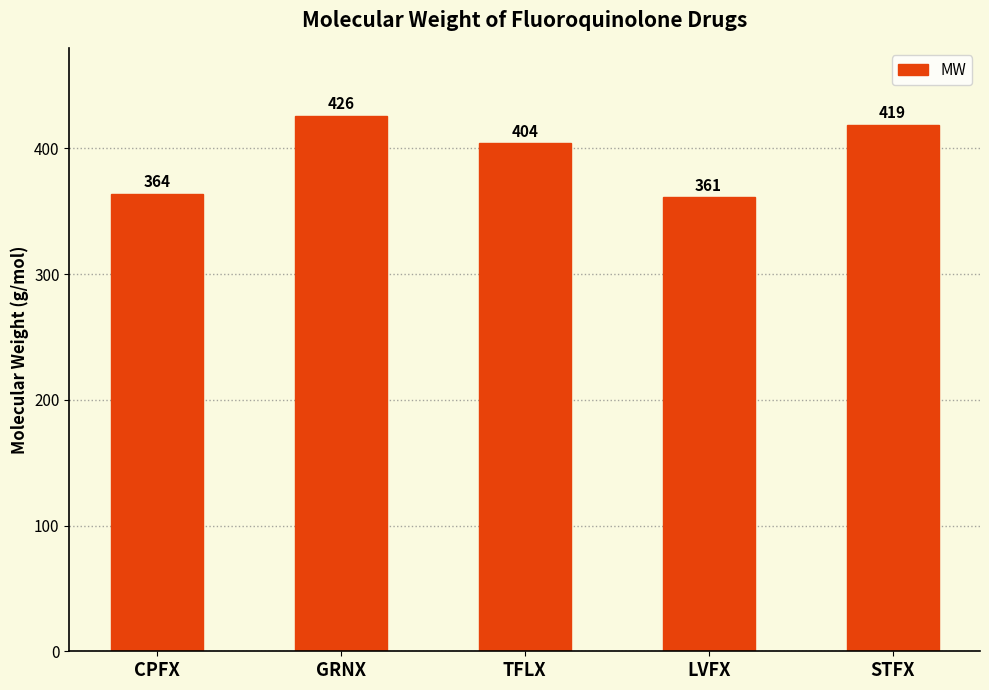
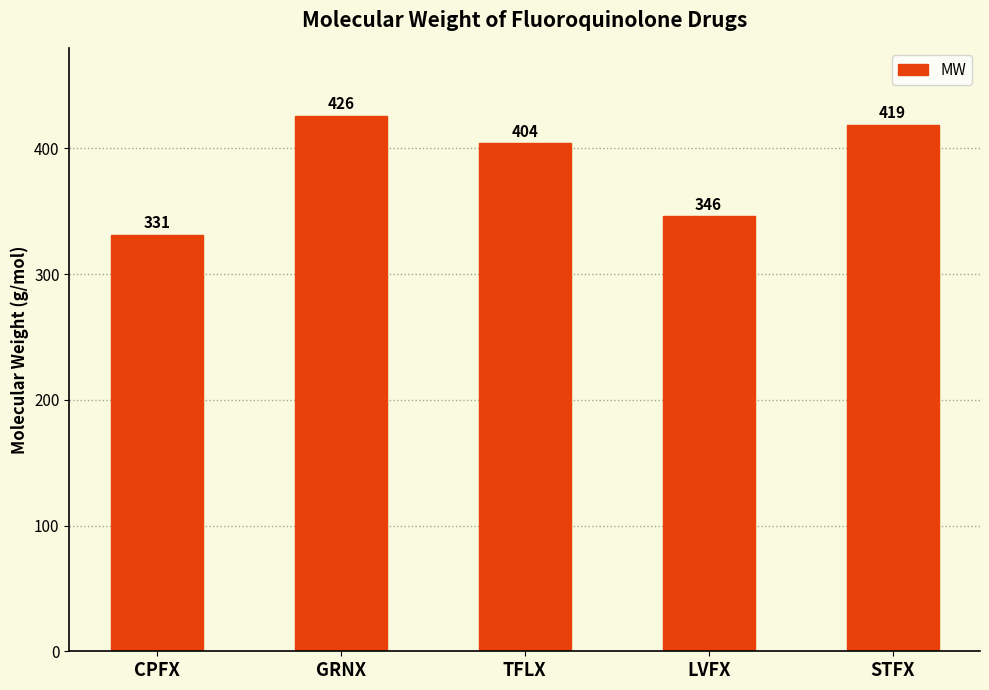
  {
-   "CPFX": 364,
+   "CPFX": 331,
    "GRNX": 426,
    "TFLX": 404,
-   "LVFX": 361,
+   "LVFX": 346,
    "STFX": 419
  }
